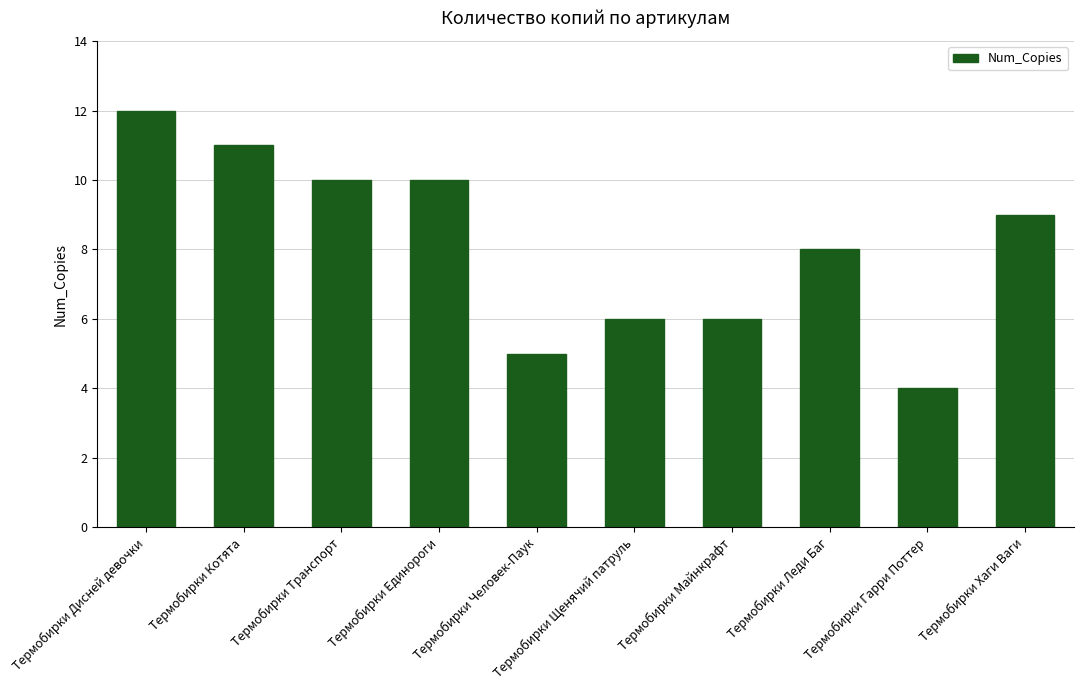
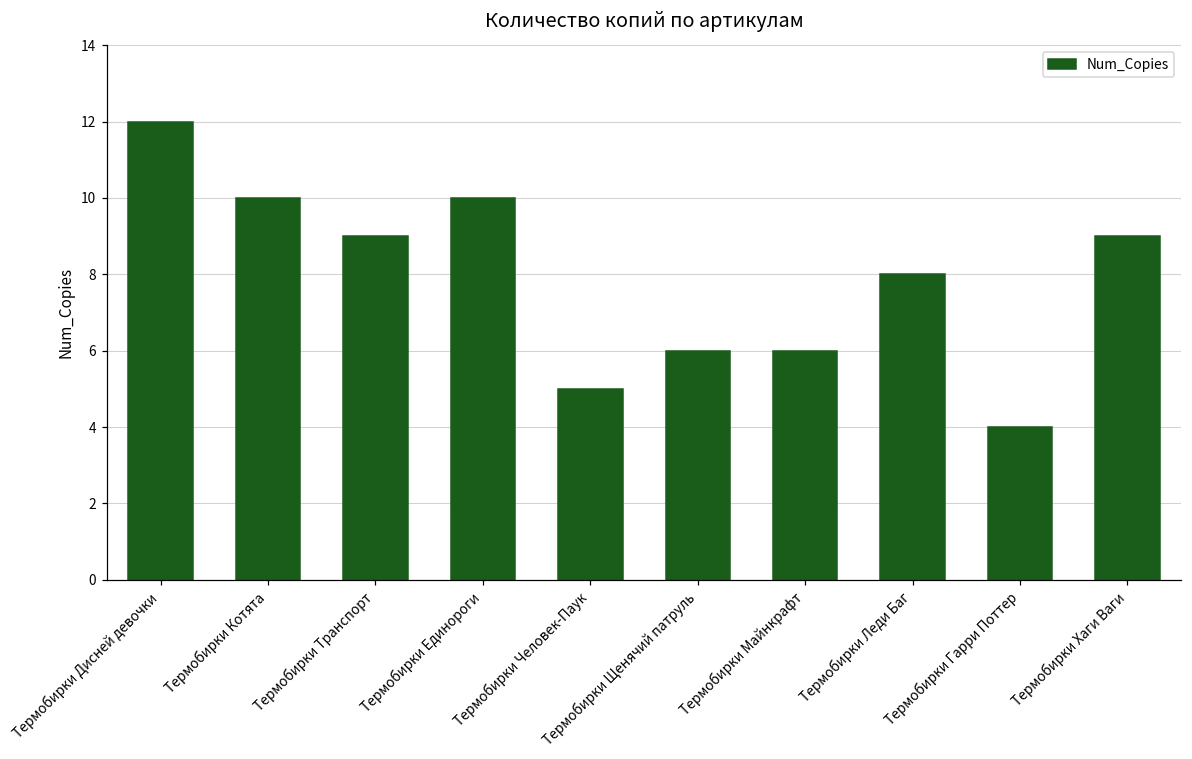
  {
    "Термобирки Дисней девочки": 12,
-   "Термобирки Котята": 11,
-   "Термобирки Транспорт": 10,
+   "Термобирки Котята": 10,
+   "Термобирки Транспорт": 9,
    "Термобирки Единороги": 10,
    "Термобирки Человек-Паук": 5,
    "Термобирки Щенячий патруль": 6,
    "Термобирки Майнкрафт": 6,
    "Термобирки Леди Баг": 8,
    "Термобирки Гарри Поттер": 4,
    "Термобирки Хаги Ваги": 9
  }
